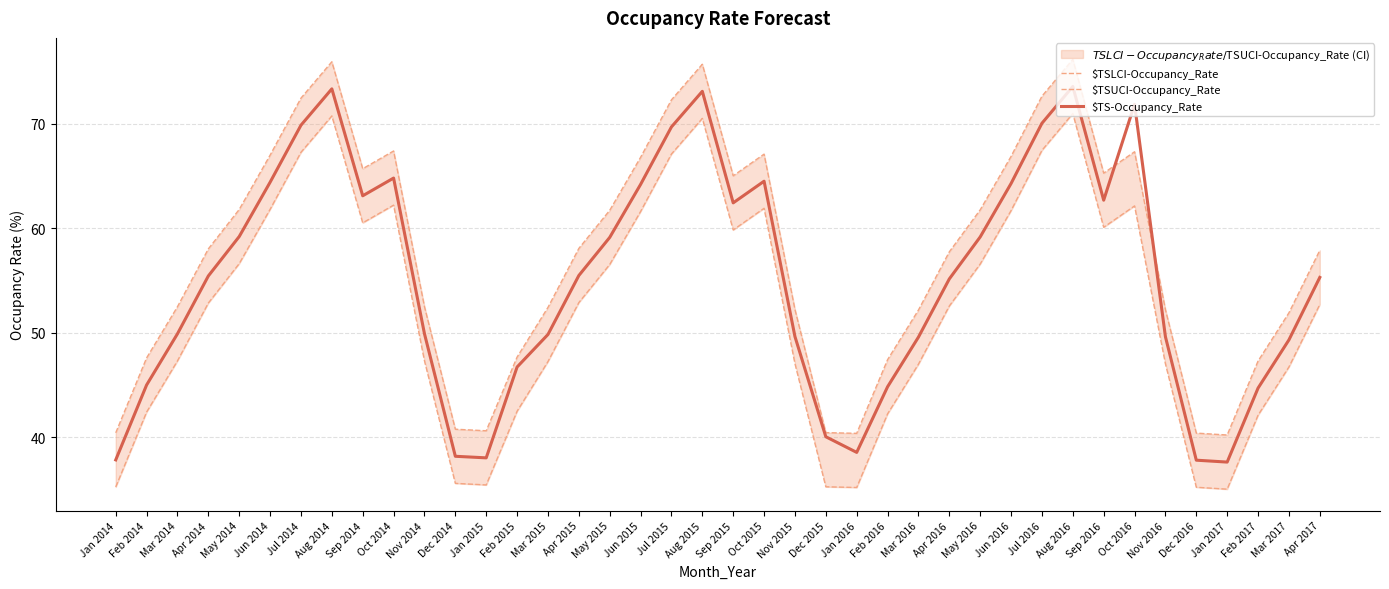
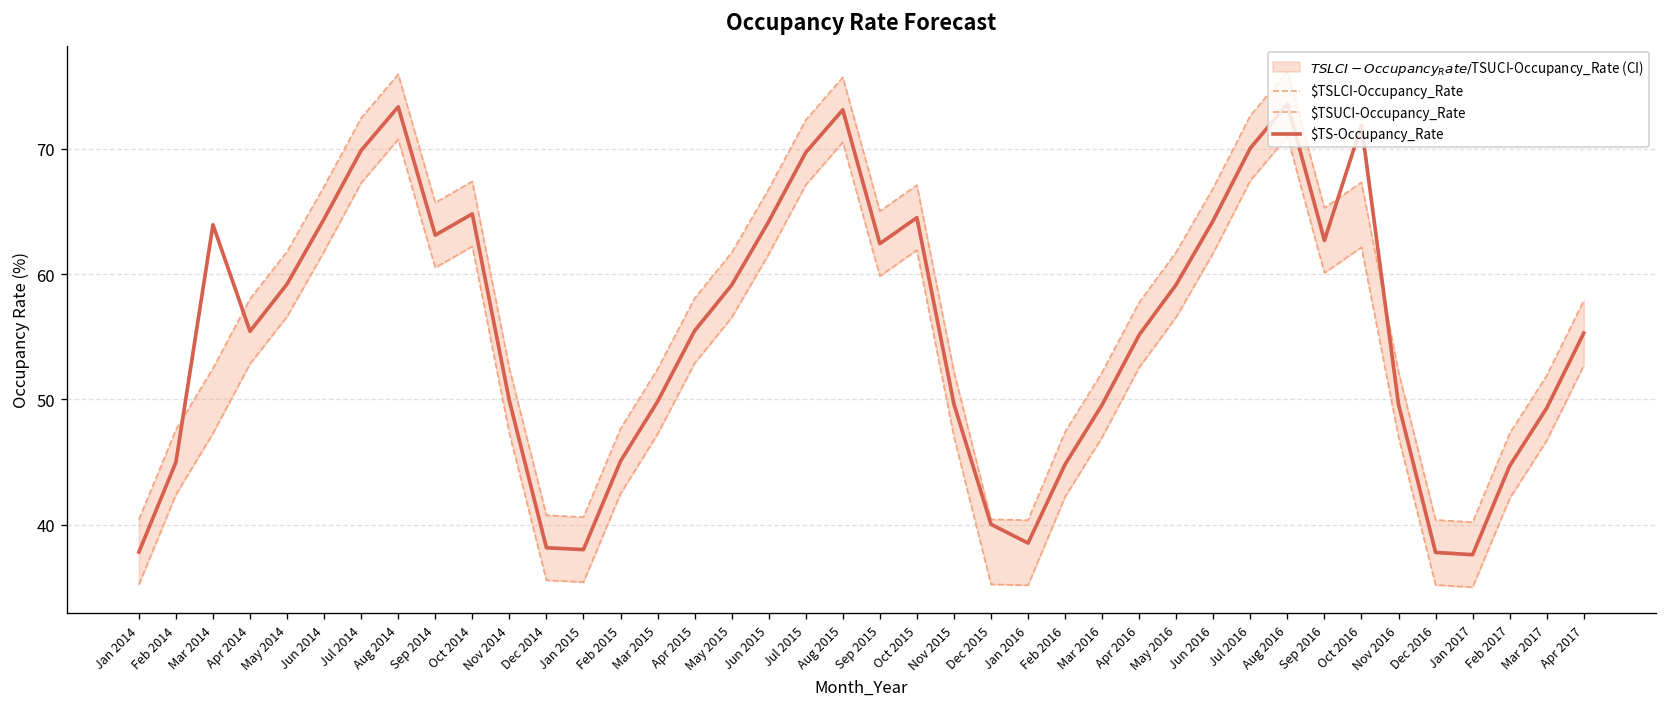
  {
    "$TS-Occupancy_Rate": {
      "Jan 2014": 37.8,
      "Feb 2014": 45.0,
-     "Mar 2014": 49.9,
+     "Mar 2014": 63.9,
      "Apr 2014": 55.4,
      "May 2014": 59.2,
      "Jun 2014": 64.4,
      "Jul 2014": 69.9,
      "Aug 2014": 73.4,
      "Sep 2014": 63.1,
      "Oct 2014": 64.8,
      "Nov 2014": 49.9,
      "Dec 2014": 38.2,
      "Jan 2015": 38.0,
-     "Feb 2015": 46.7,
+     "Feb 2015": 45.1,
      "Mar 2015": 49.8,
      "Apr 2015": 55.5,
      "May 2015": 59.1,
      "Jun 2015": 64.2,
      "Jul 2015": 69.7,
      "Aug 2015": 73.1,
      "Sep 2015": 62.4,
      "Oct 2015": 64.5,
      "Nov 2015": 49.6,
      "Dec 2015": 40.0,
      "Jan 2016": 38.5,
      "Feb 2016": 44.8,
      "Mar 2016": 49.6,
      "Apr 2016": 55.2,
      "May 2016": 59.2,
      "Jun 2016": 64.3,
      "Jul 2016": 70.1,
      "Sep 2016": 62.7,
      "Nov 2016": 49.6,
      "Dec 2016": 37.8,
      "Jan 2017": 37.6,
      "Feb 2017": 44.7,
      "Mar 2017": 49.3,
      "Apr 2017": 55.3
    }
  }
